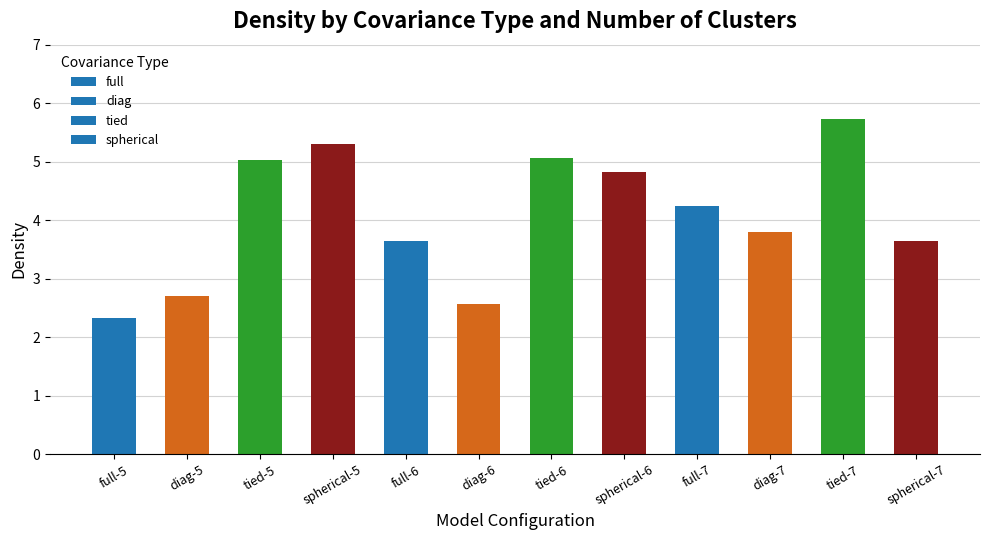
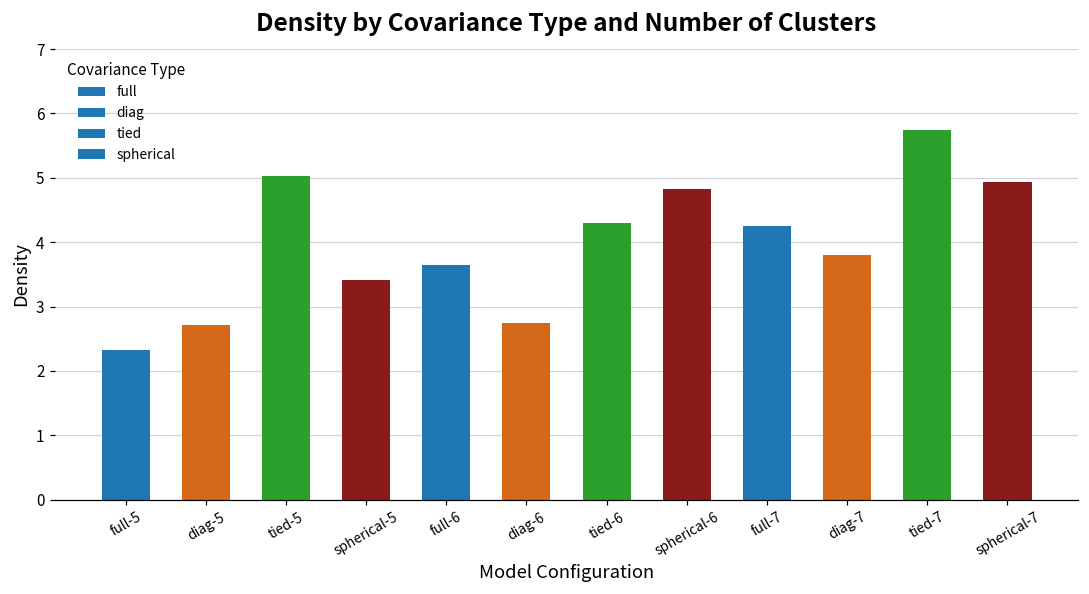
  {
    "full-5": 2.3,
    "diag-5": 2.7,
    "tied-5": 5.0,
-   "spherical-5": 5.3,
+   "spherical-5": 3.4,
    "full-6": 3.6,
-   "diag-6": 2.6,
-   "tied-6": 5.1,
+   "diag-6": 2.7,
+   "tied-6": 4.3,
    "spherical-6": 4.8,
    "full-7": 4.2,
    "diag-7": 3.8,
    "tied-7": 5.7,
-   "spherical-7": 3.6
+   "spherical-7": 4.9
  }
